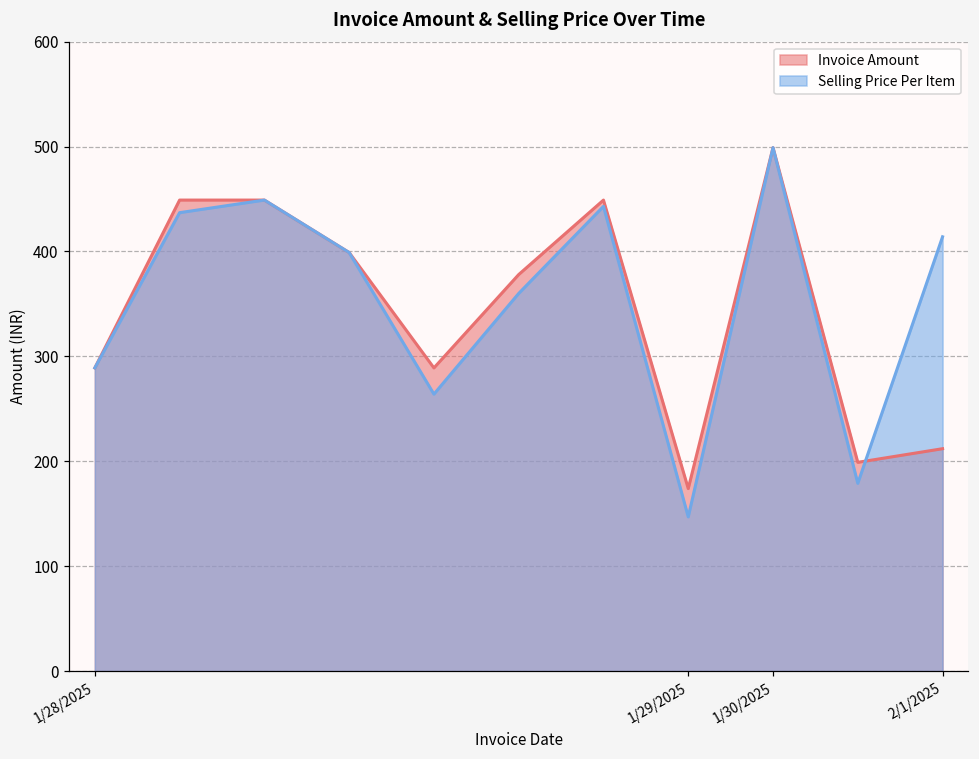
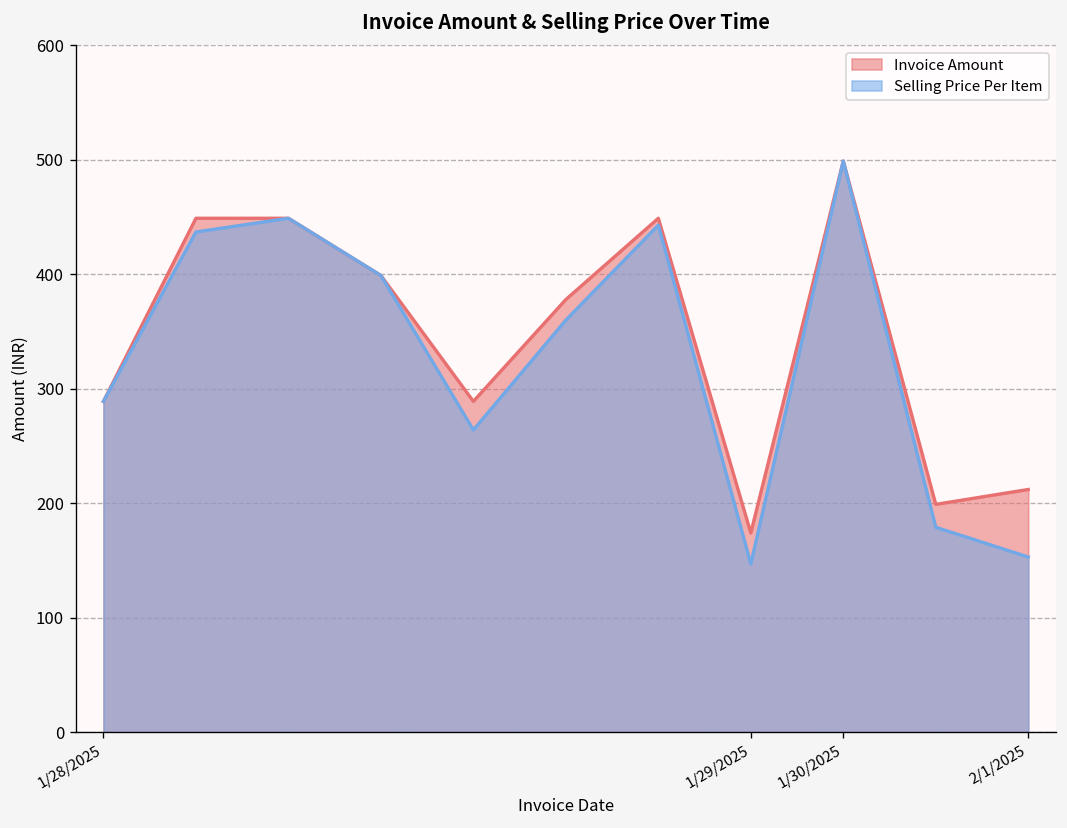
  {
    "Invoice Amount": {
      "1/29/2025": 170,
      "2/1/2025": 210
    },
    "Selling Price Per Item": {
      "1/29/2025": 150,
-     "2/1/2025": 410
+     "2/1/2025": 150
    }
  }
